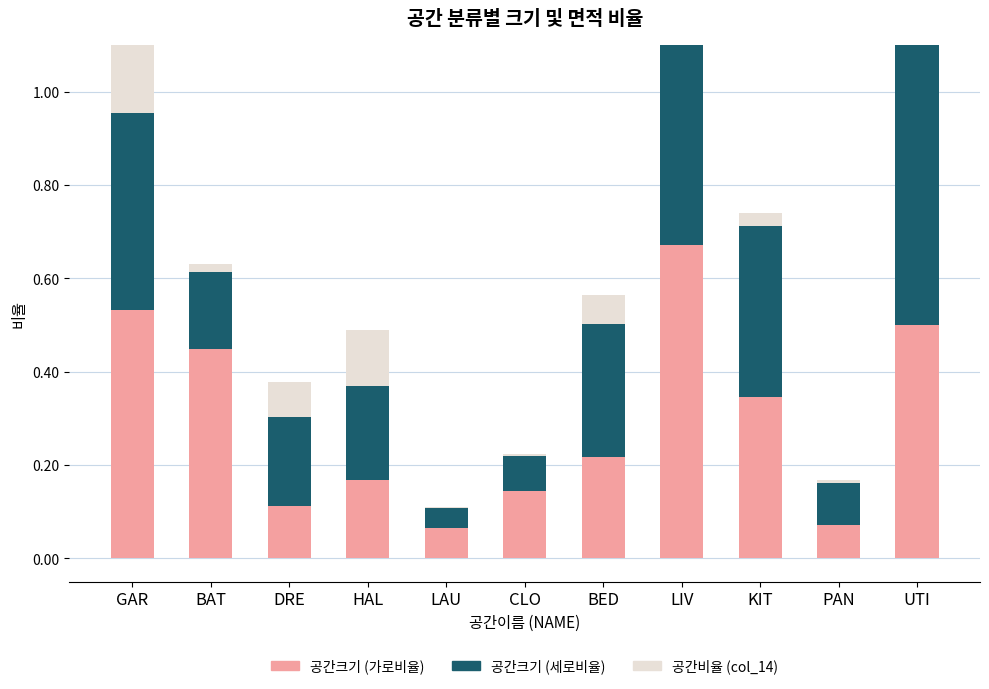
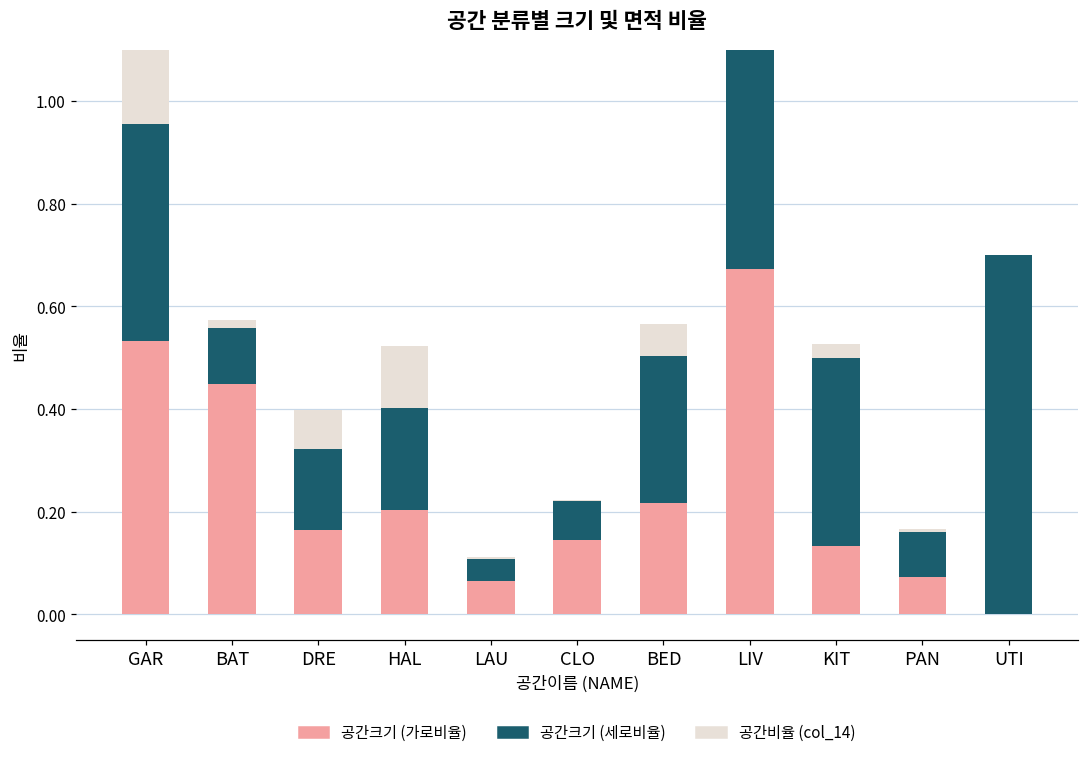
  {
    "공간크기 (가로비율)": {
      "GAR": 0.53,
      "BAT": 0.45,
-     "DRE": 0.11,
-     "HAL": 0.17,
+     "DRE": 0.16,
+     "HAL": 0.20,
      "LAU": 0.06,
      "CLO": 0.14,
      "BED": 0.22,
      "LIV": 0.67,
-     "KIT": 0.35,
+     "KIT": 0.13,
      "PAN": 0.07,
-     "UTI": 0.5
+     "UTI": 0.0
    },
    "공간크기 (세로비율)": {
      "GAR": 0.42,
-     "BAT": 0.17,
-     "DRE": 0.19,
+     "BAT": 0.11,
+     "DRE": 0.16,
      "HAL": 0.20,
      "LAU": 0.04,
      "CLO": 0.08,
      "BED": 0.29,
      "KIT": 0.37,
      "PAN": 0.09
    },
    "공간비율 (col_14)": {
      "BAT": 0.02,
      "DRE": 0.07,
      "HAL": 0.12,
      "BED": 0.06,
      "KIT": 0.03,
      "PAN": 0.01
    }
  }
